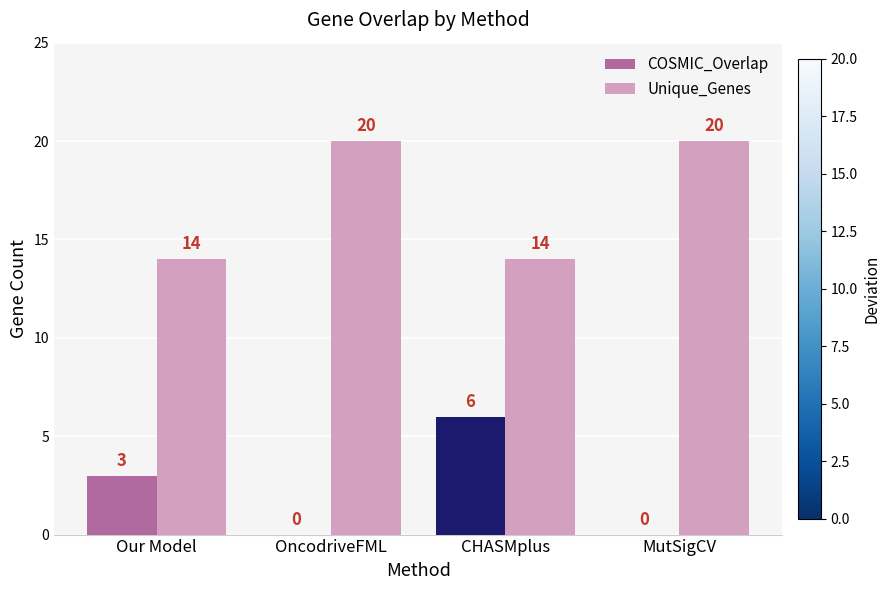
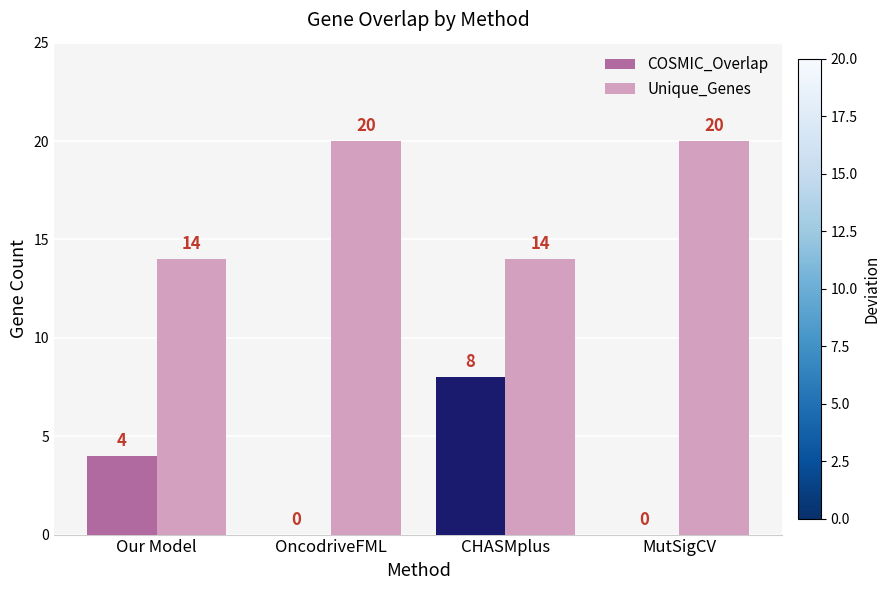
  {
    "COSMIC_Overlap": {
-     "Our Model": 3,
+     "Our Model": 4,
      "OncodriveFML": 0,
-     "CHASMplus": 6,
+     "CHASMplus": 8,
      "MutSigCV": 0
    },
    "Unique_Genes": {
      "Our Model": 14,
      "OncodriveFML": 20,
      "CHASMplus": 14,
      "MutSigCV": 20
    }
  }
